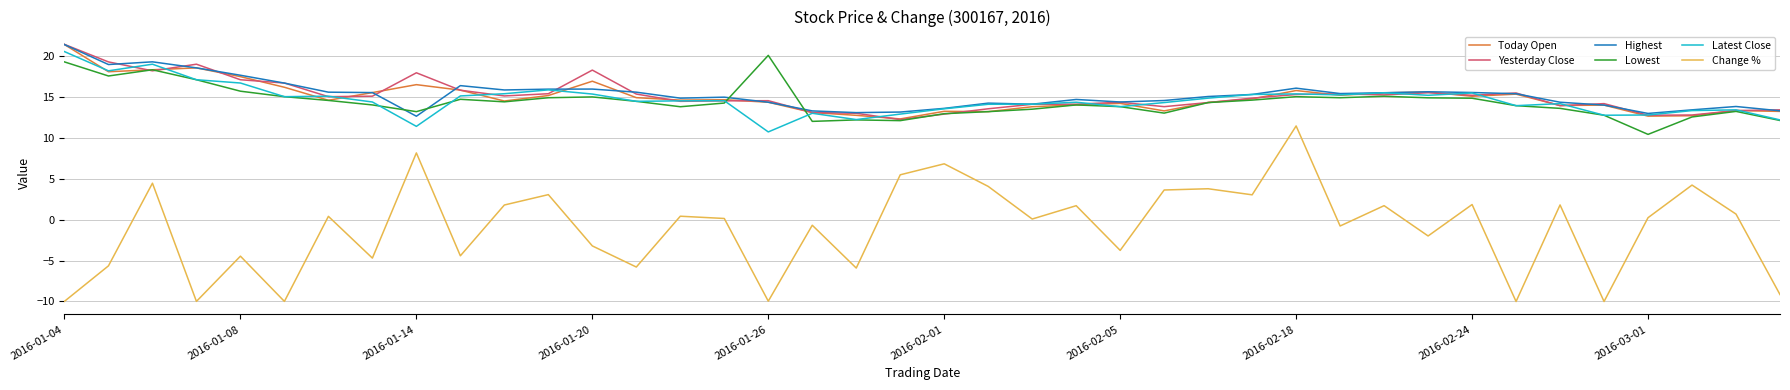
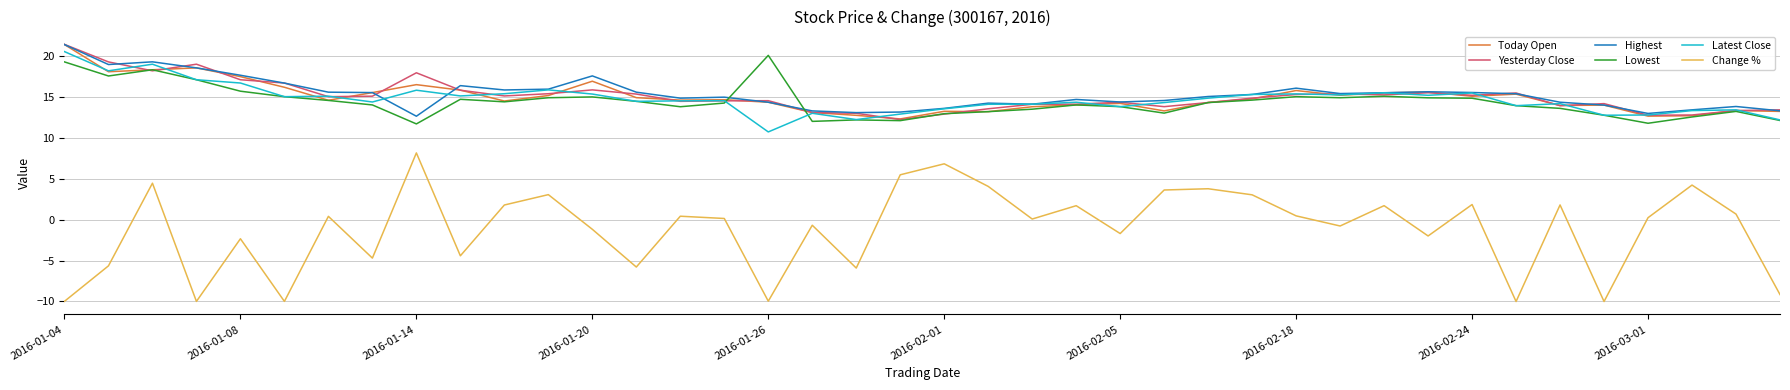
  {
    "Today Open": {
      "2016-01-14": 17,
      "2016-01-20": 17
    },
    "Yesterday Close": {
      "2016-01-08": 17,
      "2016-01-14": 18,
-     "2016-01-20": 18
+     "2016-01-20": 16
    },
    "Highest": {
      "2016-01-14": 13,
-     "2016-01-20": 16
+     "2016-01-20": 18
    },
    "Lowest": {
      "2016-01-04": 19,
      "2016-01-08": 16,
-     "2016-01-14": 13,
+     "2016-01-14": 12,
      "2016-01-20": 15,
      "2016-01-26": 20,
-     "2016-03-01": 10
+     "2016-03-01": 12
    },
    "Latest Close": {
      "2016-01-04": 21,
      "2016-01-08": 17,
-     "2016-01-14": 11,
+     "2016-01-14": 16,
      "2016-01-20": 15,
      "2016-01-26": 11
    },
    "Change %": {
      "2016-01-04": -10,
-     "2016-01-08": -4,
+     "2016-01-08": -2,
      "2016-01-14": 8,
-     "2016-01-20": -3,
+     "2016-01-20": -1,
      "2016-01-26": -10,
      "2016-02-01": 7,
-     "2016-02-05": -4,
-     "2016-02-18": 11,
+     "2016-02-05": -2,
+     "2016-02-18": 0,
      "2016-02-24": 2,
      "2016-03-01": 0
    }
  }
